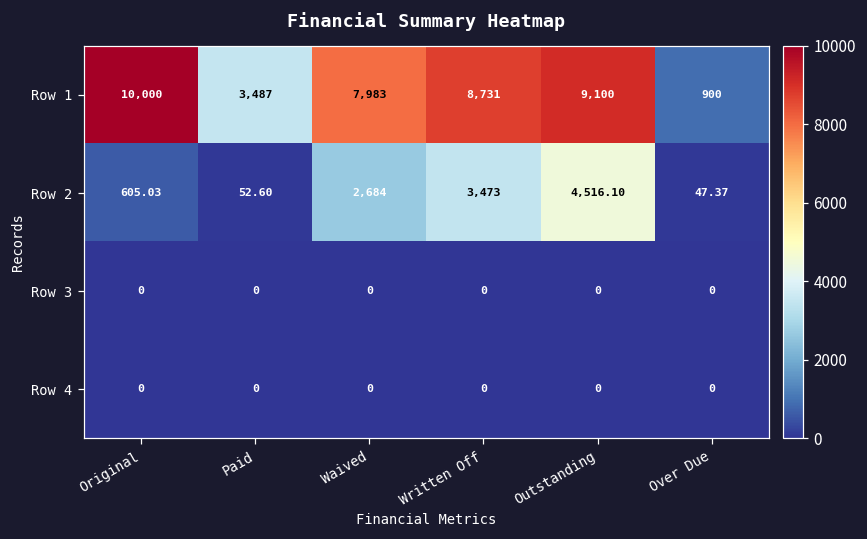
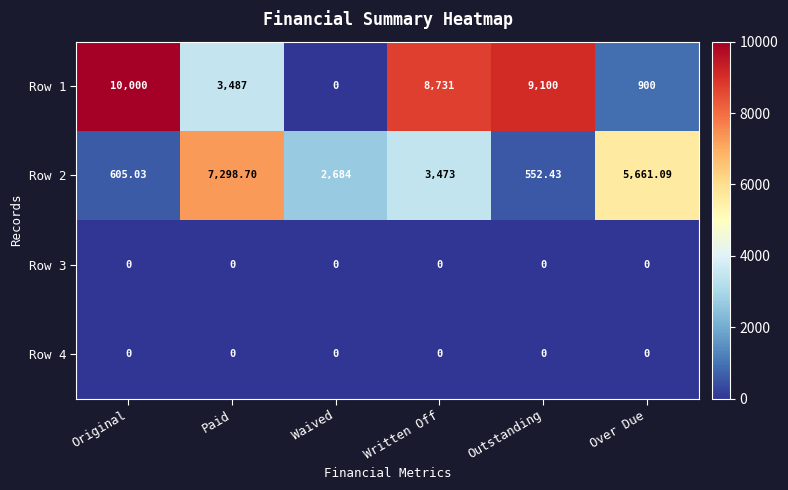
  {
    "Row 1": {
      "Original": "10,000",
      "Paid": "3,487",
-     "Waived": "7,983",
+     "Waived": "0",
      "Written Off": "8,731",
      "Outstanding": "9,100",
      "Over Due": "900"
    },
    "Row 2": {
      "Original": "605.03",
-     "Paid": "52.60",
+     "Paid": "7,298.70",
      "Waived": "2,684",
      "Written Off": "3,473",
-     "Outstanding": "4,516.10",
-     "Over Due": "47.37"
+     "Outstanding": "552.43",
+     "Over Due": "5,661.09"
    },
    "Row 3": {
      "Original": "0",
      "Paid": "0",
      "Waived": "0",
      "Written Off": "0",
      "Outstanding": "0",
      "Over Due": "0"
    },
    "Row 4": {
      "Original": "0",
      "Paid": "0",
      "Waived": "0",
      "Written Off": "0",
      "Outstanding": "0",
      "Over Due": "0"
    }
  }
